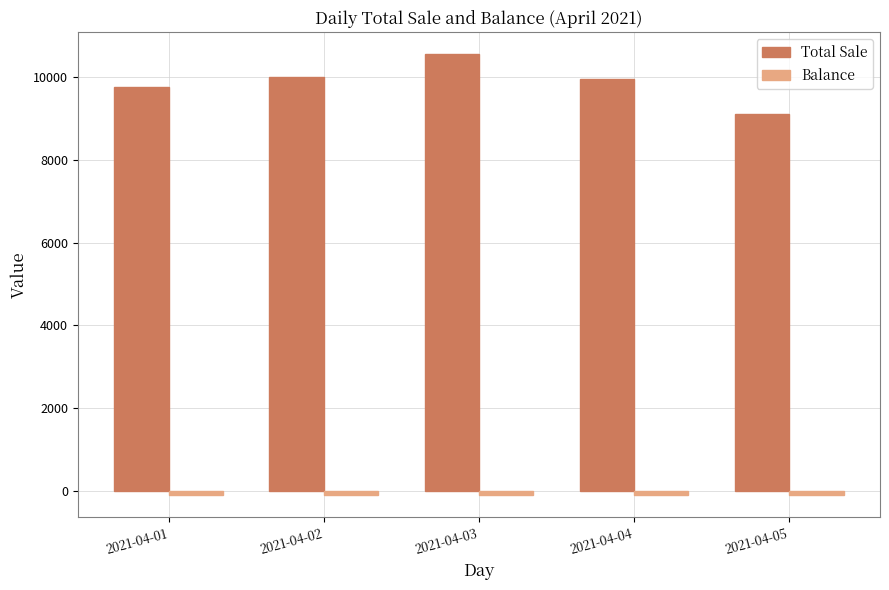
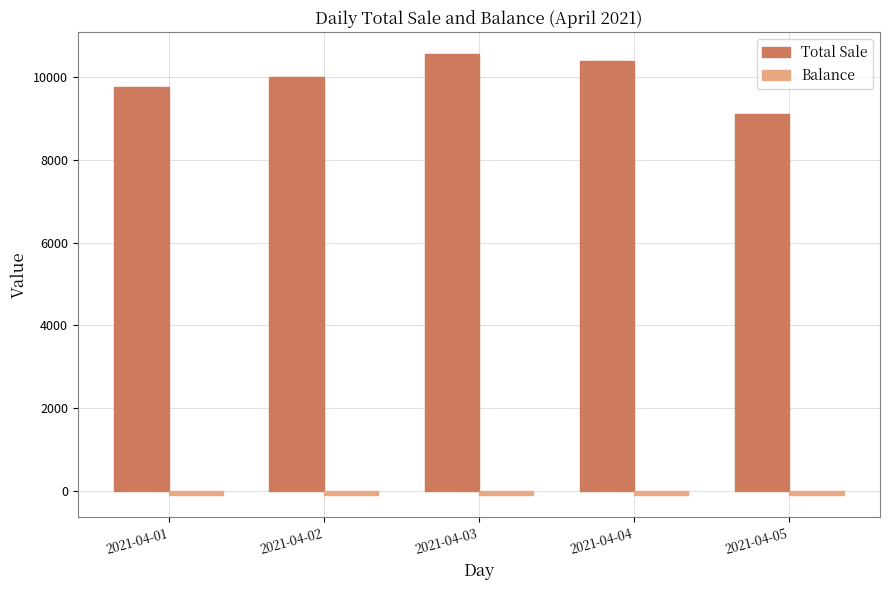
  {
    "Total Sale": {
      "2021-04-01": 9800,
      "2021-04-02": 10000,
      "2021-04-03": 10600,
-     "2021-04-04": 10000,
+     "2021-04-04": 10400,
      "2021-04-05": 9100
    },
    "Balance": {
      "2021-04-01": -100,
      "2021-04-02": -100,
      "2021-04-03": -100,
      "2021-04-04": -100,
      "2021-04-05": -100
    }
  }
